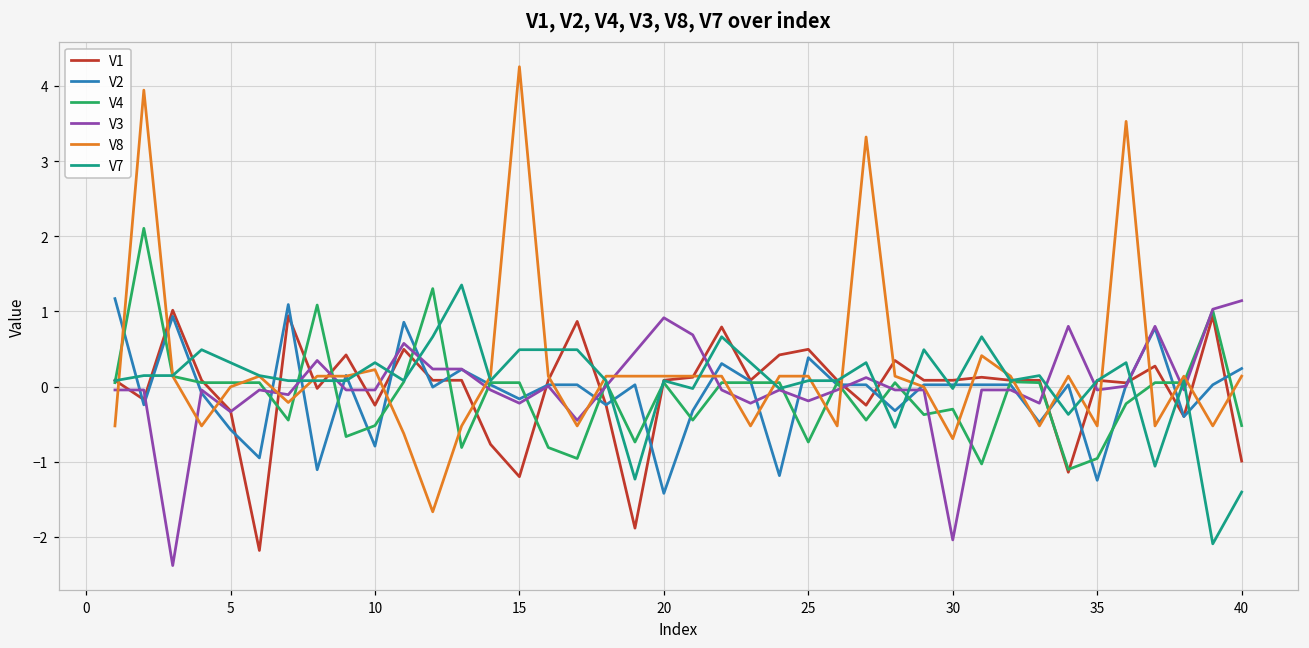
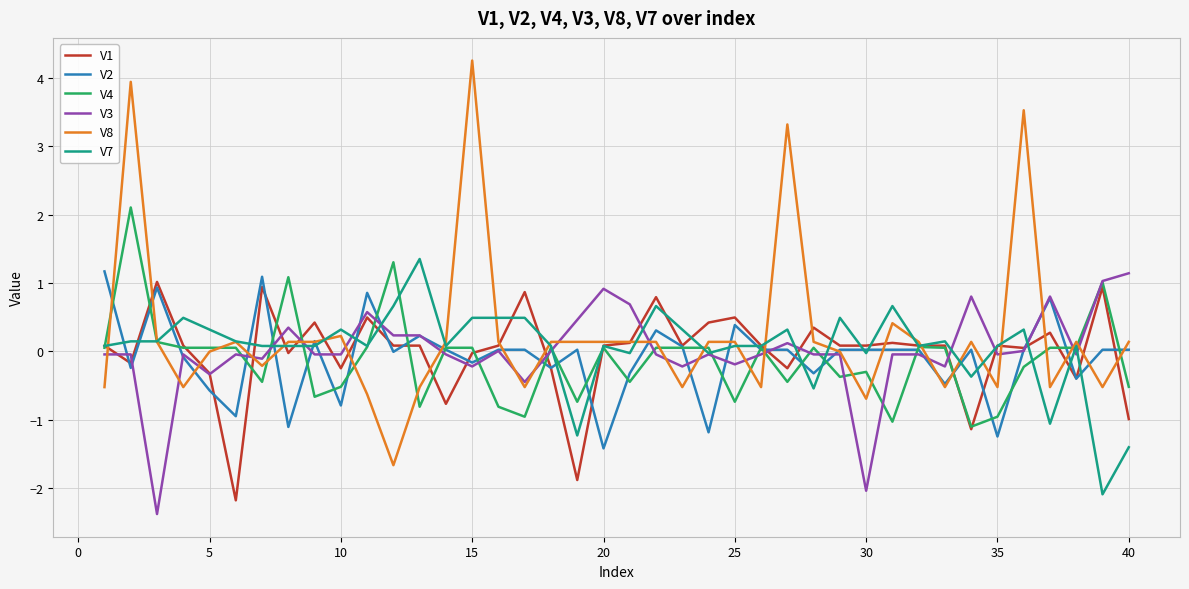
  {
    "V1": {
      "10": -0.2,
-     "15": -1.2,
+     "15": 0.0,
      "25": 0.5,
      "30": 0.1,
      "40": -1.0
    },
    "V2": {
      "5": -0.6,
      "10": -0.8,
      "15": -0.2,
      "20": -1.4,
      "25": 0.4,
      "30": 0.0,
      "35": -1.2,
-     "40": 0.2
+     "40": 0.0
    },
    "V3": {
      "10": 0.0,
      "15": -0.2,
      "20": 0.9,
      "25": -0.2,
      "30": -2.0,
      "35": 0.0,
      "40": 1.1
    },
    "V8": {
      "5": 0.0,
      "10": 0.2,
      "15": 4.3,
      "20": 0.1,
      "25": 0.1,
      "30": -0.7,
      "35": -0.5,
      "40": 0.1
    }
  }
